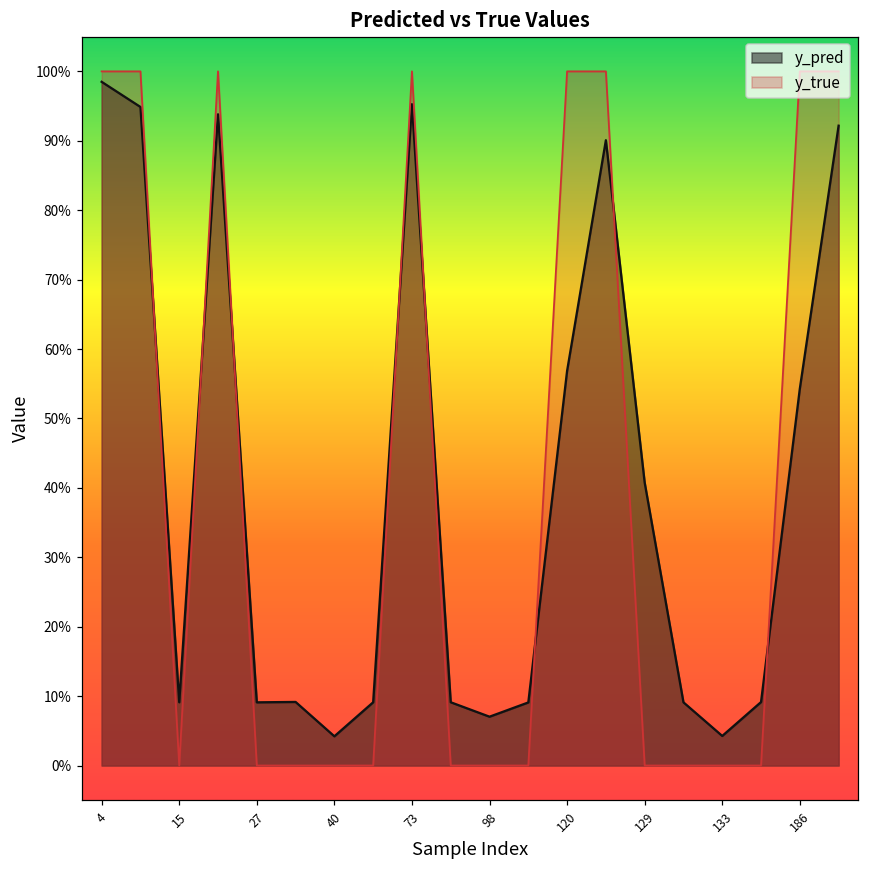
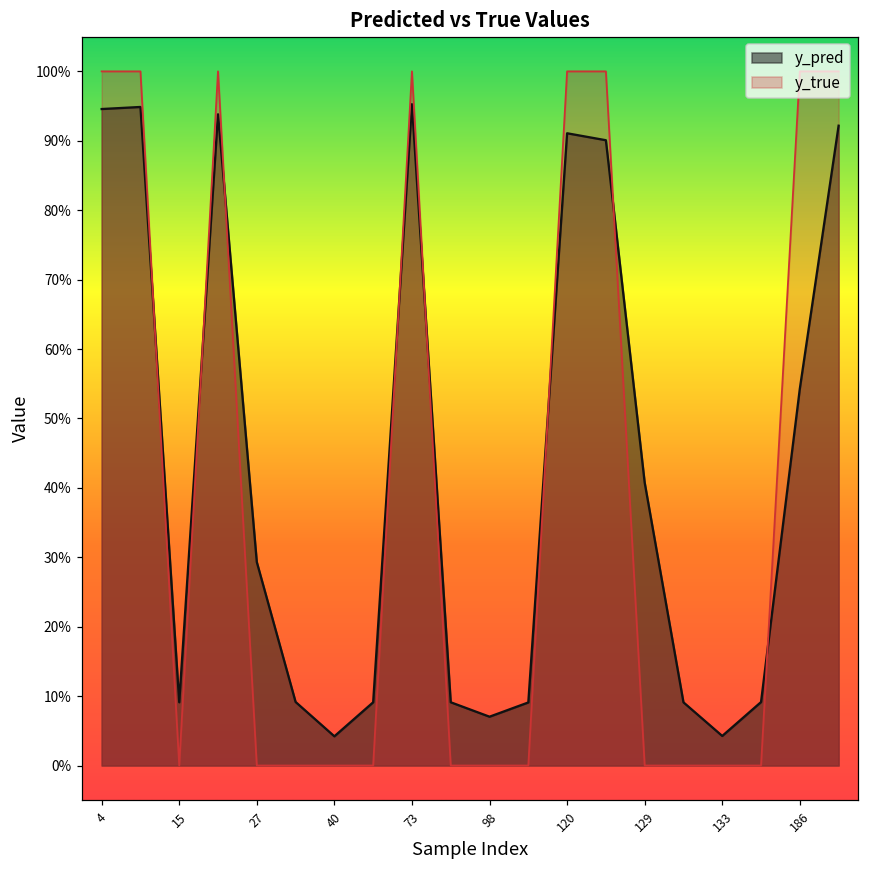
  {
    "y_pred": {
-     "4": "98%",
-     "27": "9%",
+     "4": "95%",
+     "27": "29%",
      "40": "4%",
      "73": "95%",
      "98": "7%",
-     "120": "57%",
+     "120": "91%",
      "129": "41%",
      "133": "4%",
      "186": "54%"
    },
    "y_true": {
      "4": "100%",
      "27": "0%",
      "40": "0%",
      "73": "100%",
      "98": "0%",
      "120": "100%",
      "129": "0%",
      "133": "0%"
    }
  }
